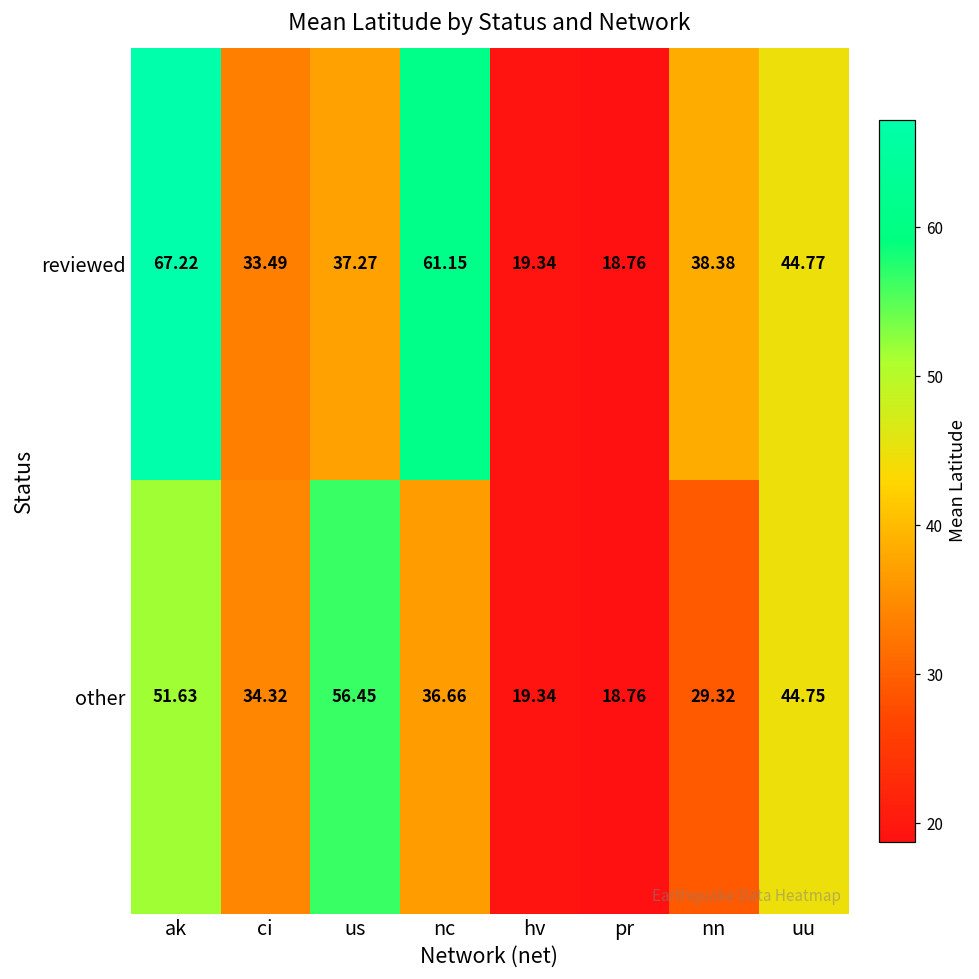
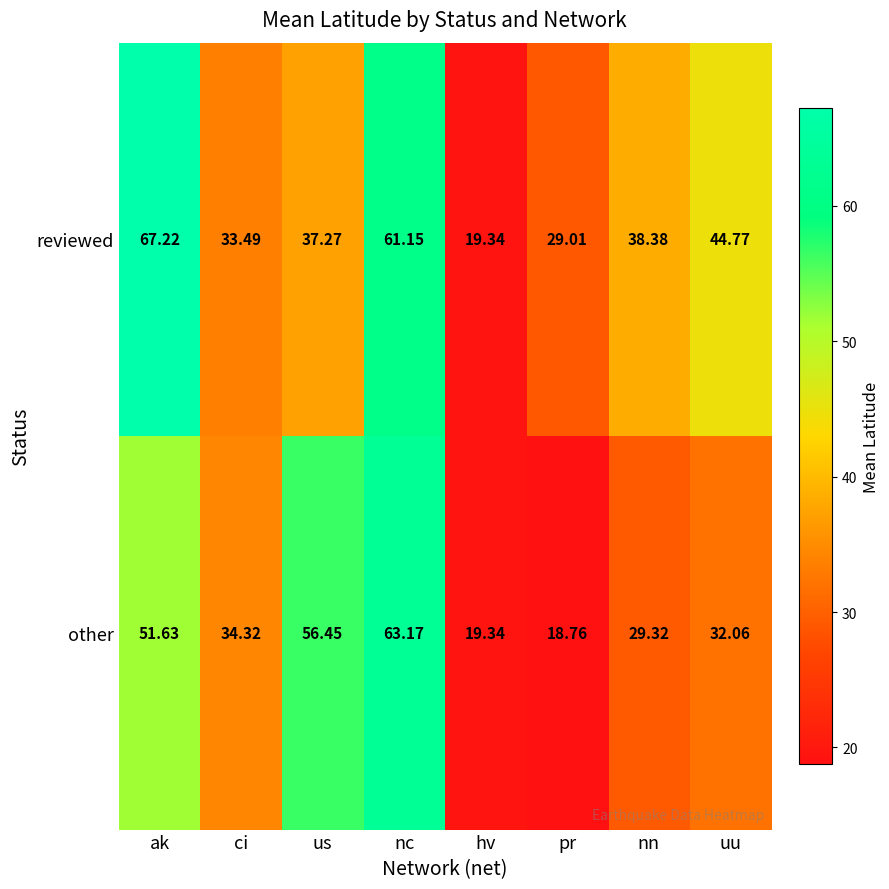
  {
    "reviewed": {
      "ak": 67.22,
      "ci": 33.49,
      "us": 37.27,
      "nc": 61.15,
      "hv": 19.34,
-     "pr": 18.76,
+     "pr": 29.01,
      "nn": 38.38,
      "uu": 44.77
    },
    "other": {
      "ak": 51.63,
      "ci": 34.32,
      "us": 56.45,
-     "nc": 36.66,
+     "nc": 63.17,
      "hv": 19.34,
      "pr": 18.76,
-     "uu": 44.75
+     "uu": 32.06
    }
  }
